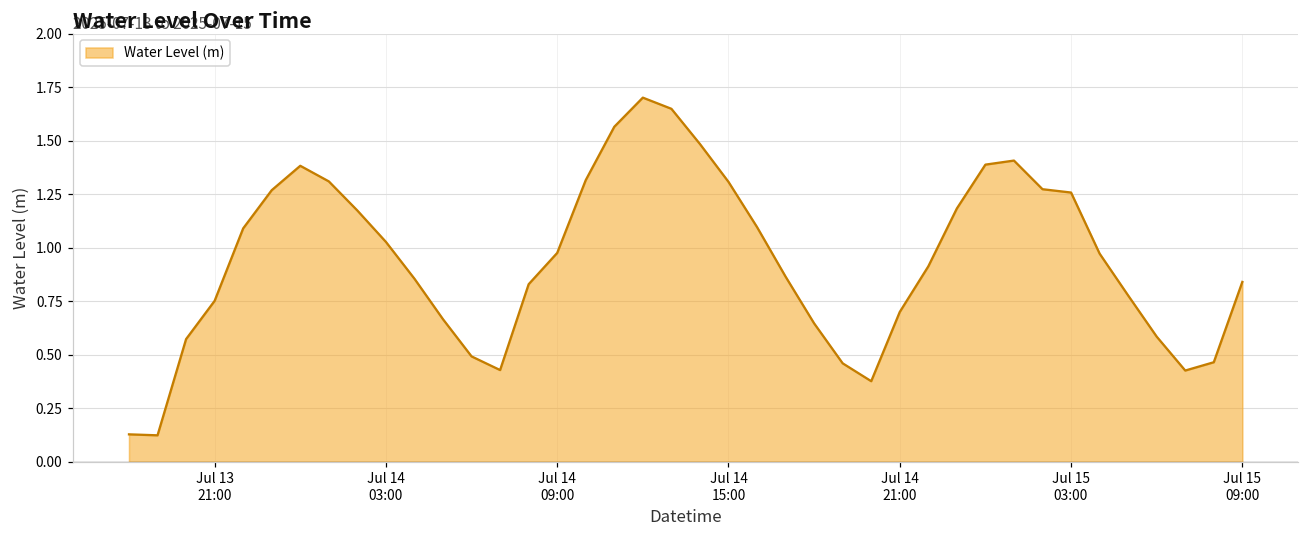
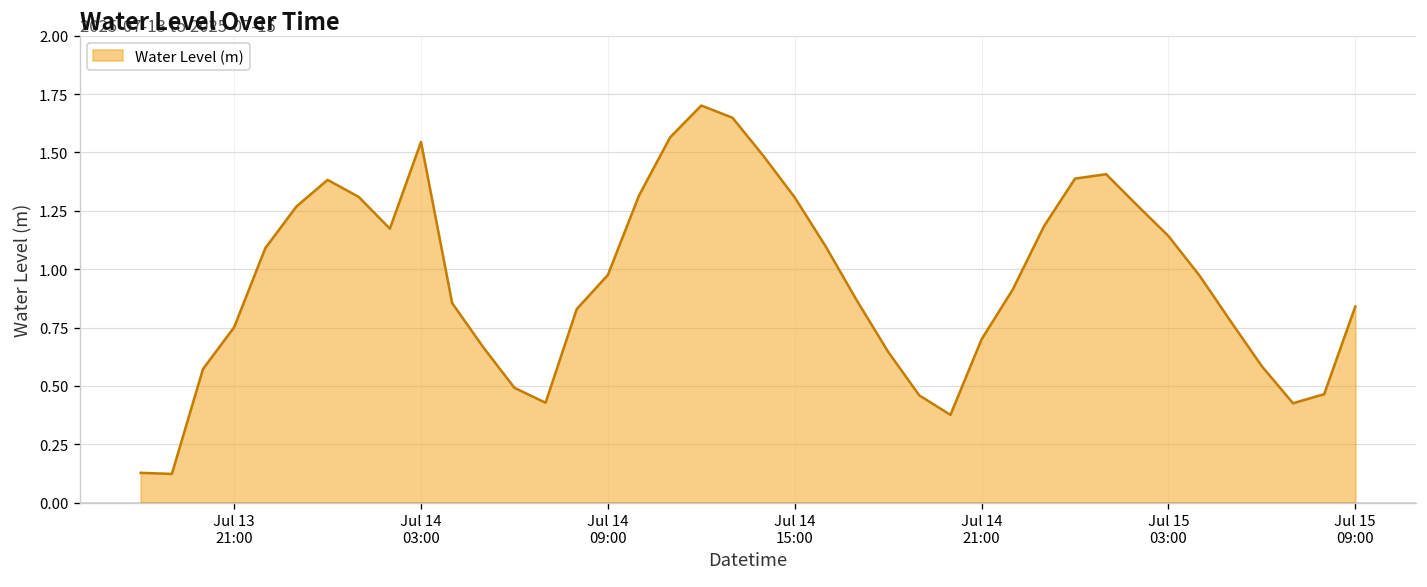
  {
    "Jul 13 21:00": 0.75,
-   "Jul 14 03:00": 1.03,
+   "Jul 14 03:00": 1.54,
    "Jul 14 09:00": 0.98,
    "Jul 14 15:00": 1.31,
    "Jul 14 21:00": 0.70,
-   "Jul 15 03:00": 1.26,
+   "Jul 15 03:00": 1.14,
    "Jul 15 09:00": 0.84
  }
